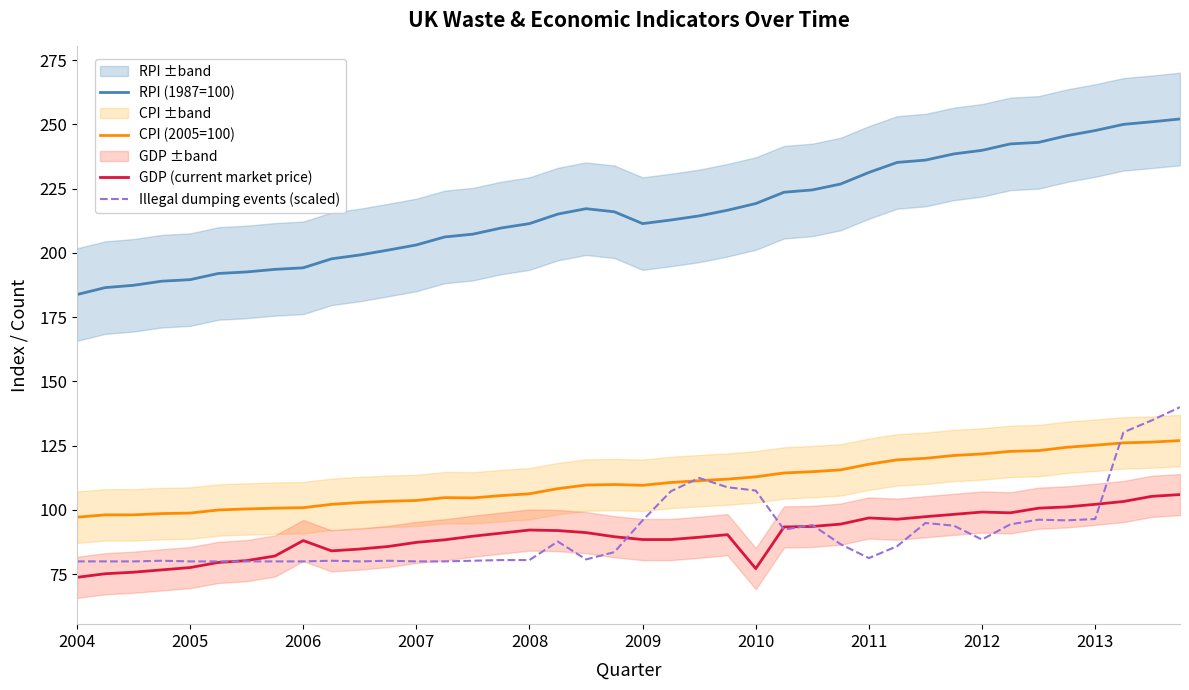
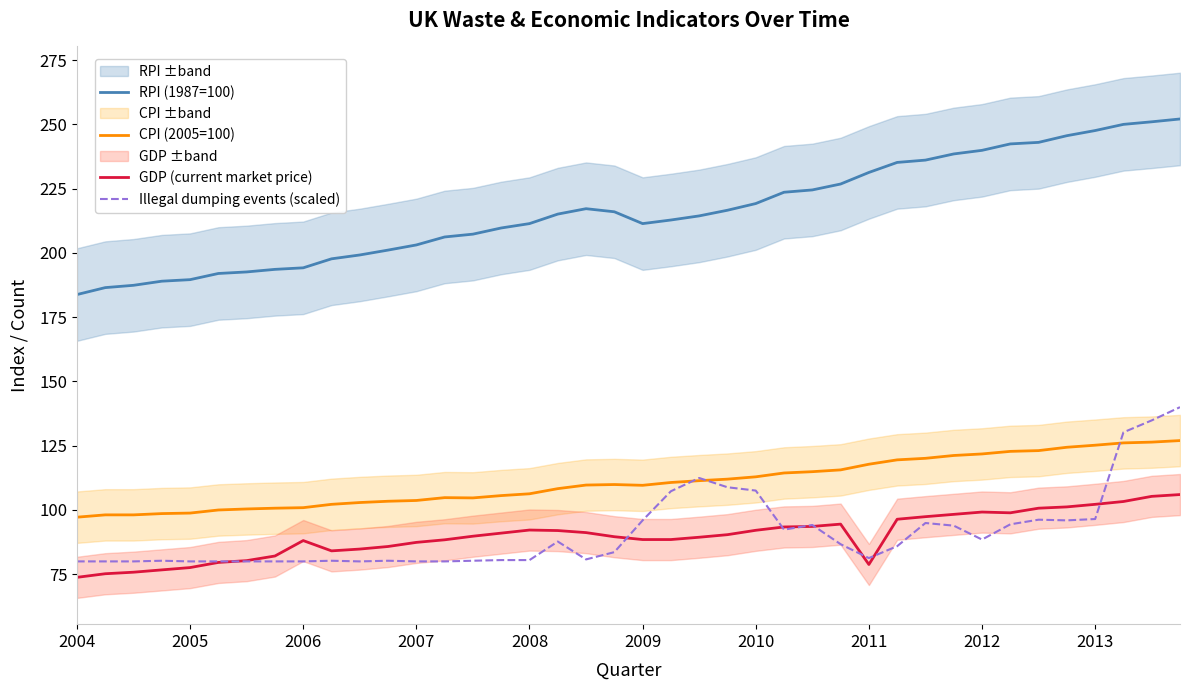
  {
    "GDP (current market price)": {
      "2004": 74,
      "2005": 78,
      "2006": 88,
      "2007": 87,
      "2008": 92,
      "2009": 89,
-     "2010": 77,
-     "2011": 97,
+     "2010": 92,
+     "2011": 79,
      "2012": 99,
      "2013": 102
    },
    "Illegal dumping events (scaled)": {
      "2004": 80,
      "2005": 80,
      "2006": 80,
      "2007": 80,
      "2008": 81,
      "2010": 108,
      "2011": 81,
      "2012": 88,
      "2013": 96
    }
  }
